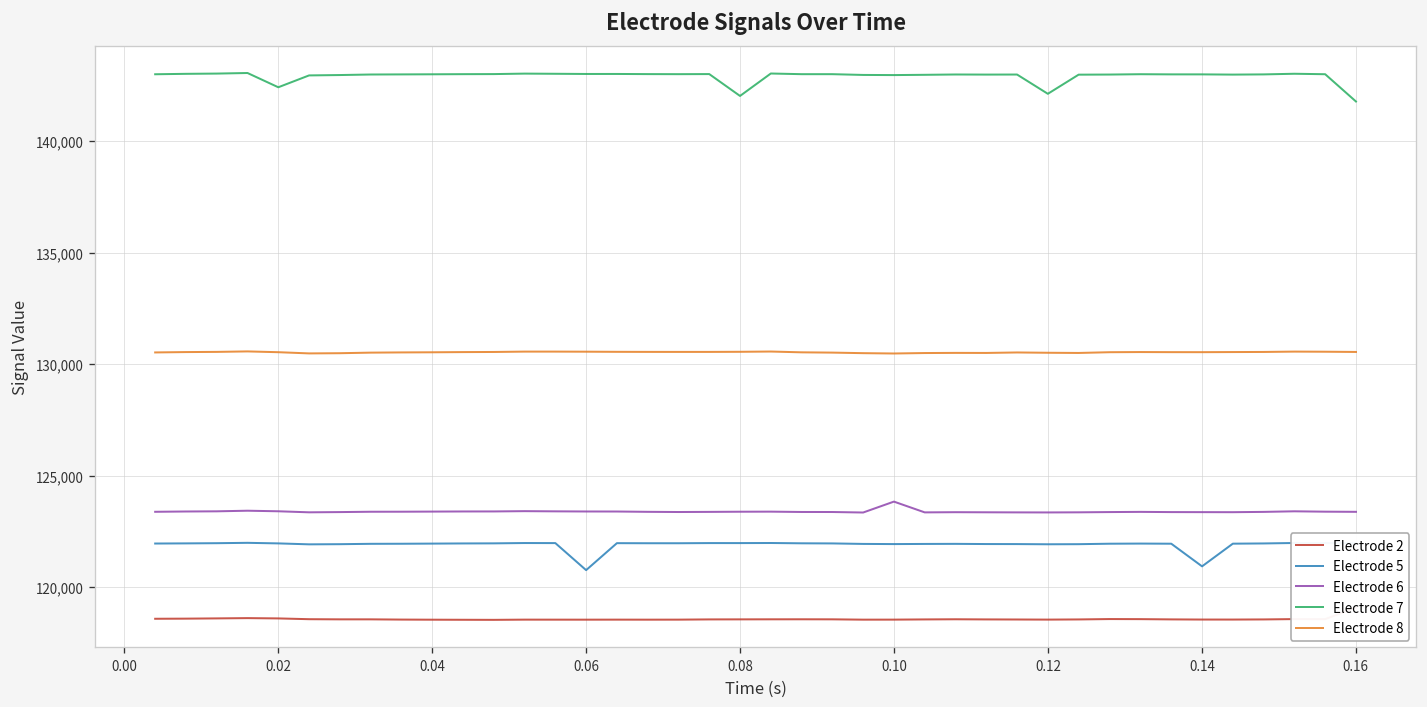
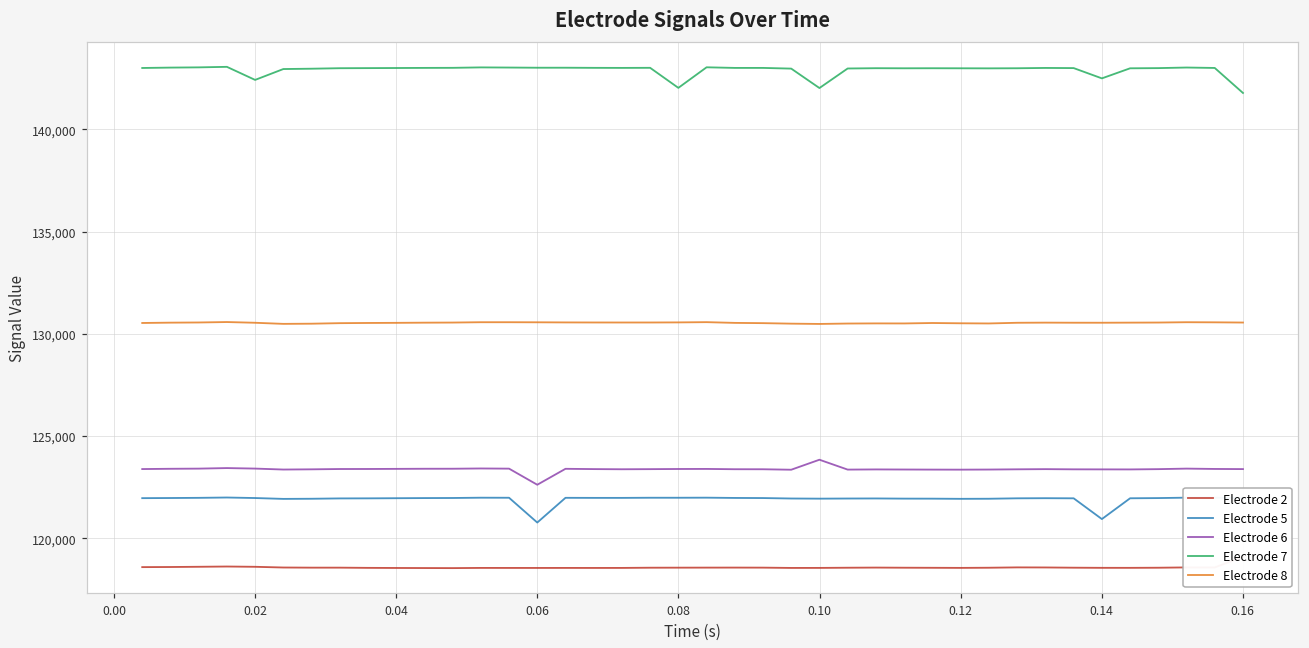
  {
    "Electrode 2": {
      "0.02": "118,600",
      "0.04": "118,500",
      "0.06": "118,500",
      "0.08": "118,600",
      "0.10": "118,500",
      "0.12": "118,500",
      "0.14": "118,500"
    },
    "Electrode 5": {
      "0.02": "122,000",
      "0.04": "122,000",
      "0.06": "120,800",
      "0.08": "122,000",
      "0.10": "121,900",
      "0.12": "121,900",
      "0.14": "120,900"
    },
    "Electrode 6": {
      "0.02": "123,400",
      "0.04": "123,400",
-     "0.06": "123,400",
+     "0.06": "122,600",
      "0.08": "123,400",
      "0.10": "123,800",
      "0.12": "123,400",
      "0.14": "123,400",
      "0.16": "123,400"
    },
    "Electrode 7": {
      "0.02": "142,400",
      "0.04": "143,000",
      "0.06": "143,000",
      "0.08": "142,000",
-     "0.10": "143,000",
-     "0.12": "142,100",
-     "0.14": "143,000",
+     "0.10": "142,000",
+     "0.12": "143,000",
+     "0.14": "142,500",
      "0.16": "141,800"
    },
    "Electrode 8": {
      "0.02": "130,500",
      "0.04": "130,500",
      "0.06": "130,600",
      "0.08": "130,600",
      "0.10": "130,500",
      "0.12": "130,500",
      "0.14": "130,500",
      "0.16": "130,500"
    }
  }
